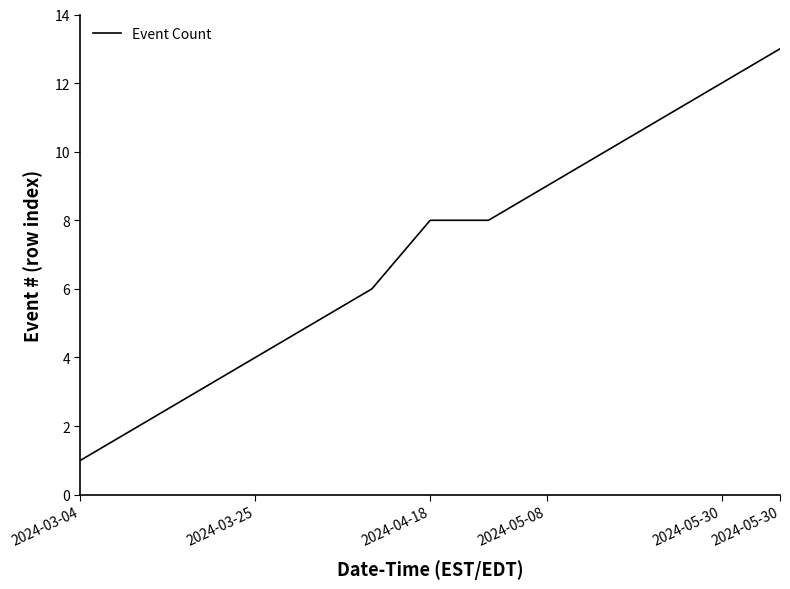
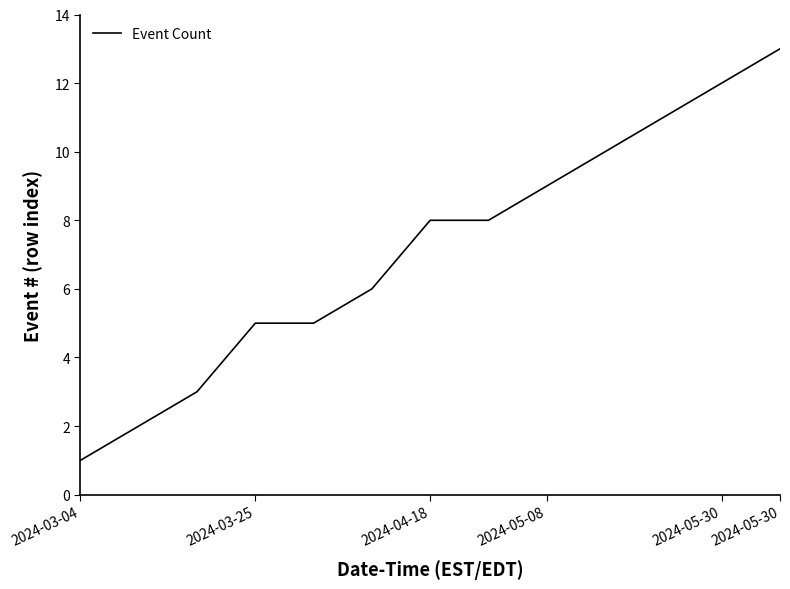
  {
    "2024-03-04": 1,
-   "2024-03-25": 4,
+   "2024-03-25": 5,
    "2024-04-18": 8,
    "2024-05-08": 9
  }
